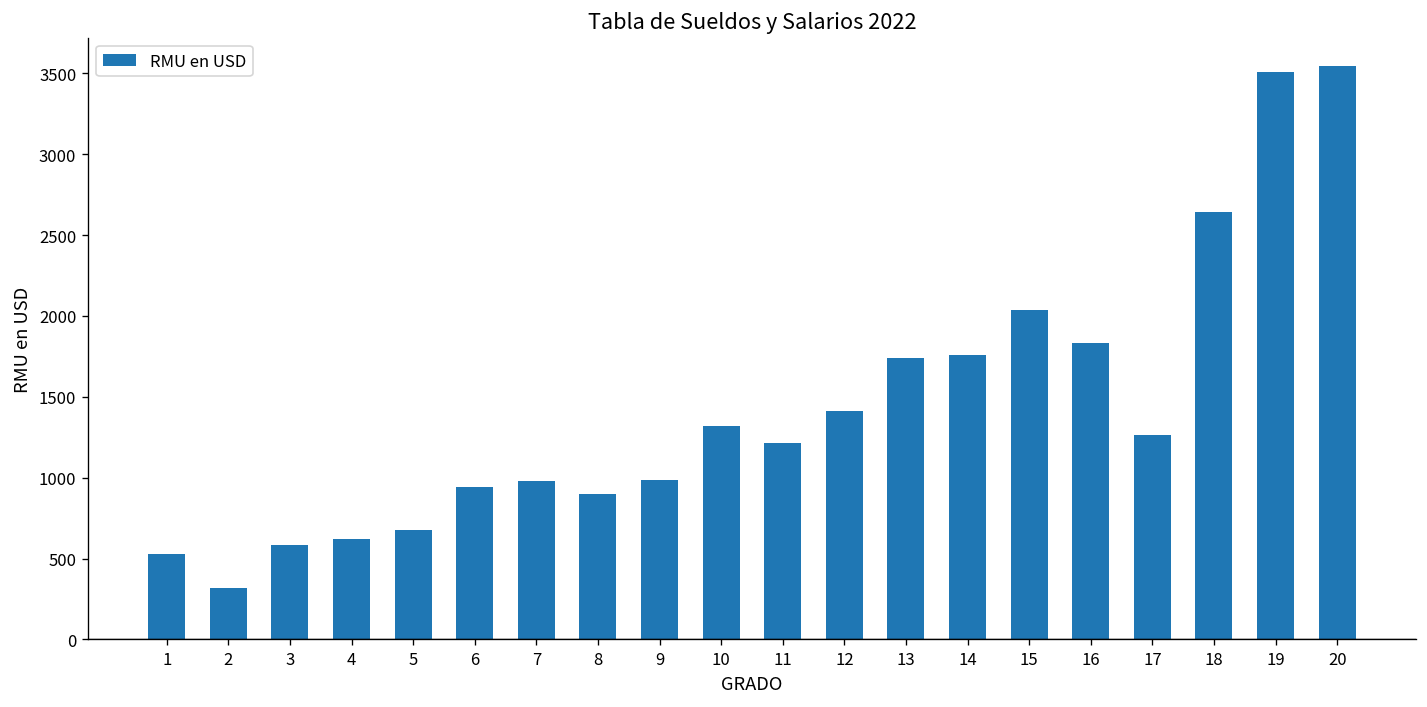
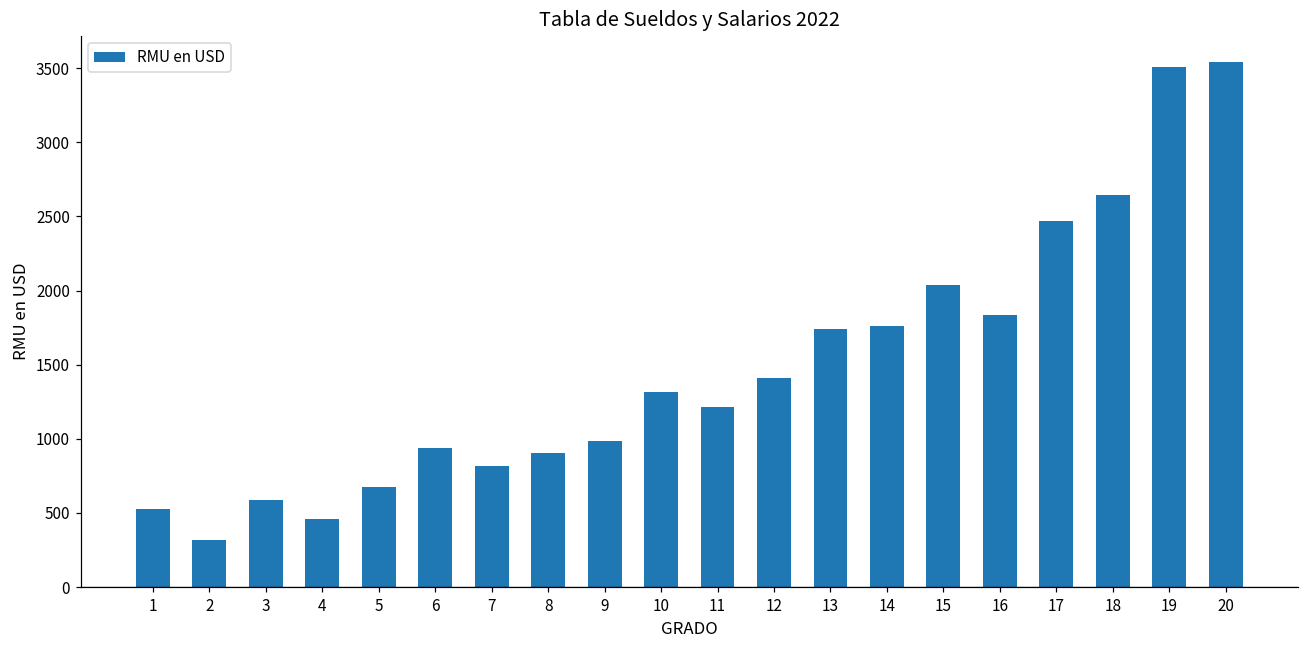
  {
    "1": 530,
    "2": 320,
    "3": 590,
-   "4": 620,
+   "4": 460,
    "5": 680,
    "6": 940,
-   "7": 980,
+   "7": 820,
    "8": 900,
    "9": 990,
    "10": 1320,
    "11": 1210,
    "12": 1410,
    "13": 1740,
    "14": 1760,
    "15": 2030,
    "16": 1830,
-   "17": 1260,
+   "17": 2470,
    "18": 2640,
    "19": 3510,
    "20": 3540
  }
